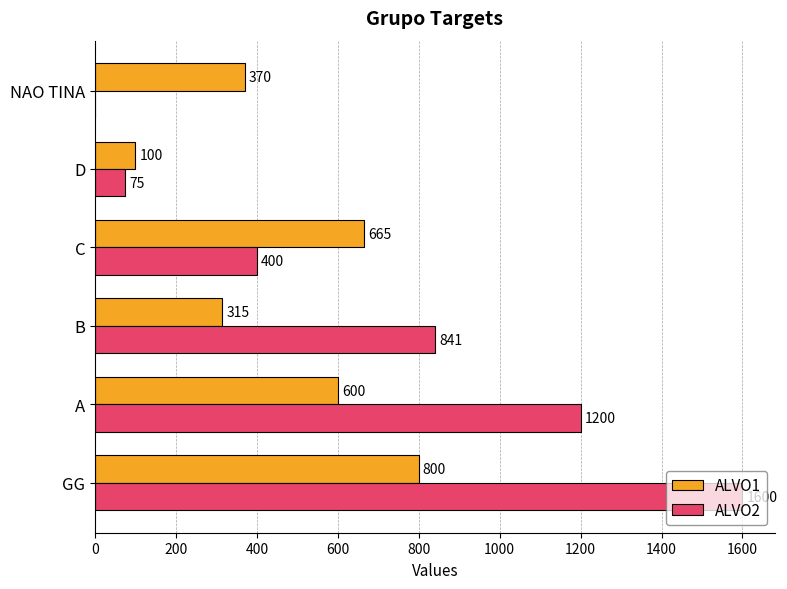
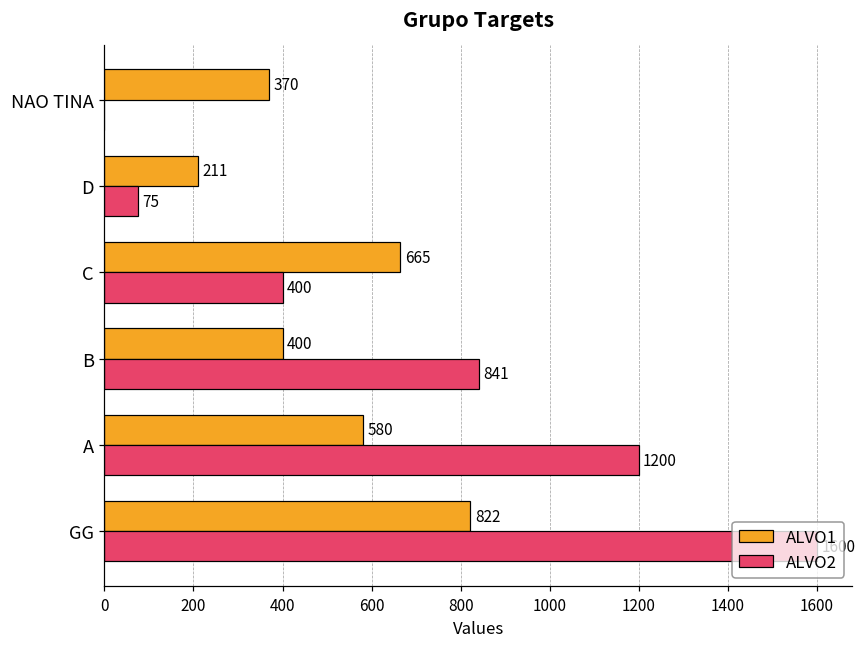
  {
    "ALVO1": {
      "NAO TINA": 370,
-     "D": 100,
+     "D": 211,
      "C": 665,
-     "B": 315,
-     "A": 600,
-     "GG": 800
+     "B": 400,
+     "A": 580,
+     "GG": 822
    },
    "ALVO2": {
      "D": 75,
      "C": 400,
      "B": 841,
      "A": 1200
    }
  }
